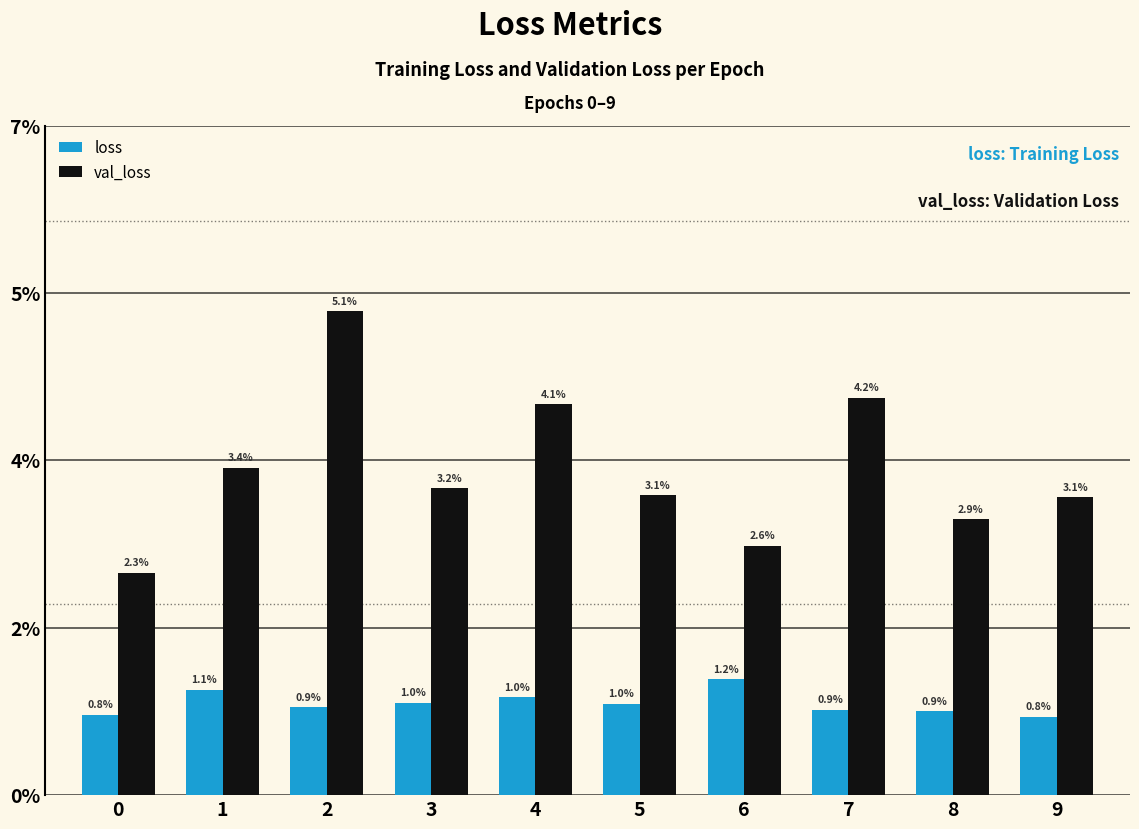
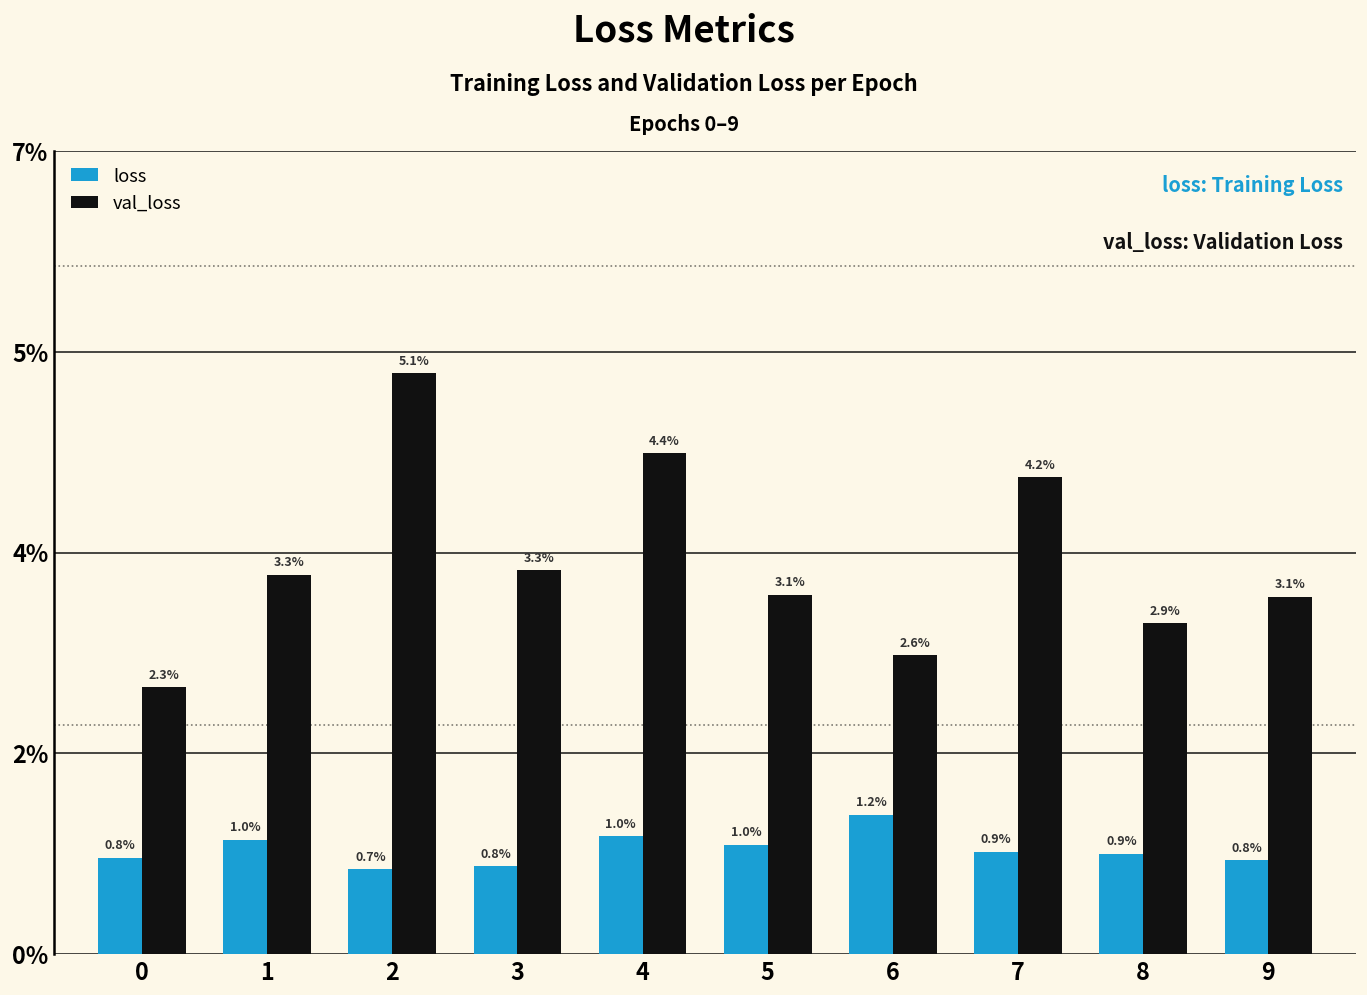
  {
    "loss": {
      "0": "0.8%",
-     "1": "1.1%",
-     "2": "0.9%",
-     "3": "1.0%",
+     "1": "1.0%",
+     "2": "0.7%",
+     "3": "0.8%",
      "4": "1.0%",
      "5": "1.0%",
      "6": "1.2%",
      "7": "0.9%",
      "8": "0.9%",
      "9": "0.8%"
    },
    "val_loss": {
      "0": "2.3%",
-     "1": "3.4%",
+     "1": "3.3%",
      "2": "5.1%",
-     "3": "3.2%",
-     "4": "4.1%",
+     "3": "3.3%",
+     "4": "4.4%",
      "5": "3.1%",
      "6": "2.6%",
      "7": "4.2%",
      "8": "2.9%",
      "9": "3.1%"
    }
  }
